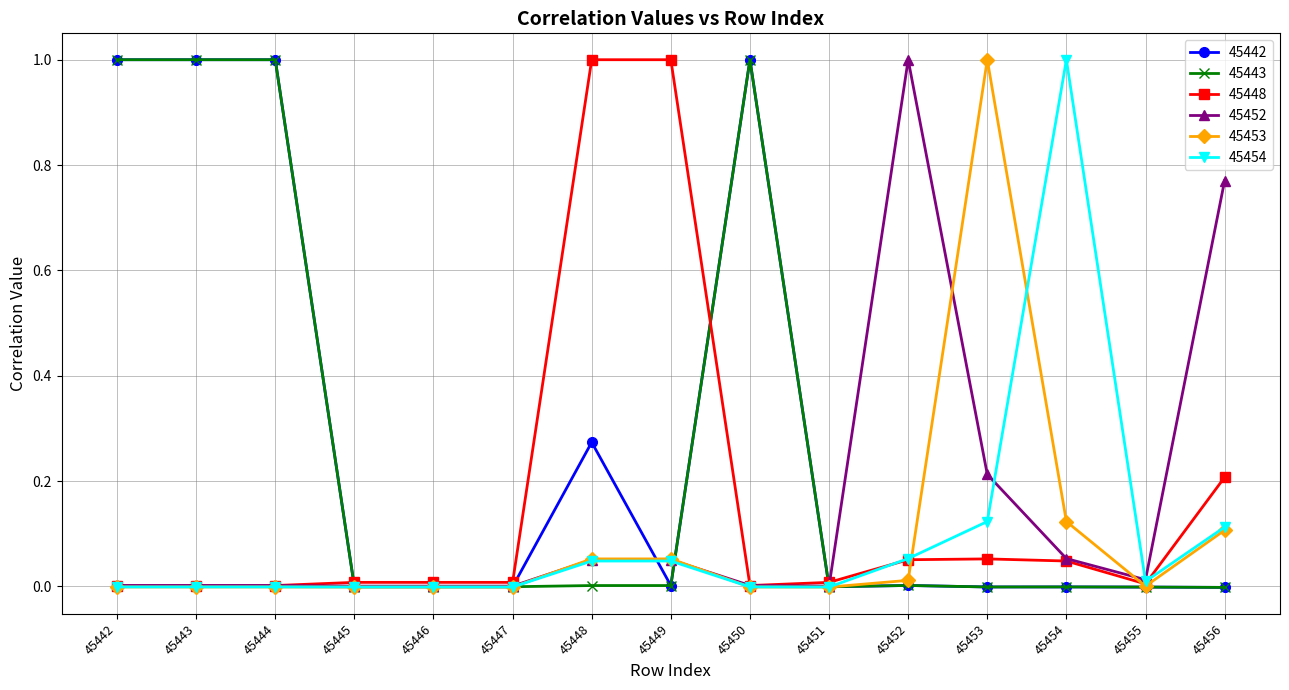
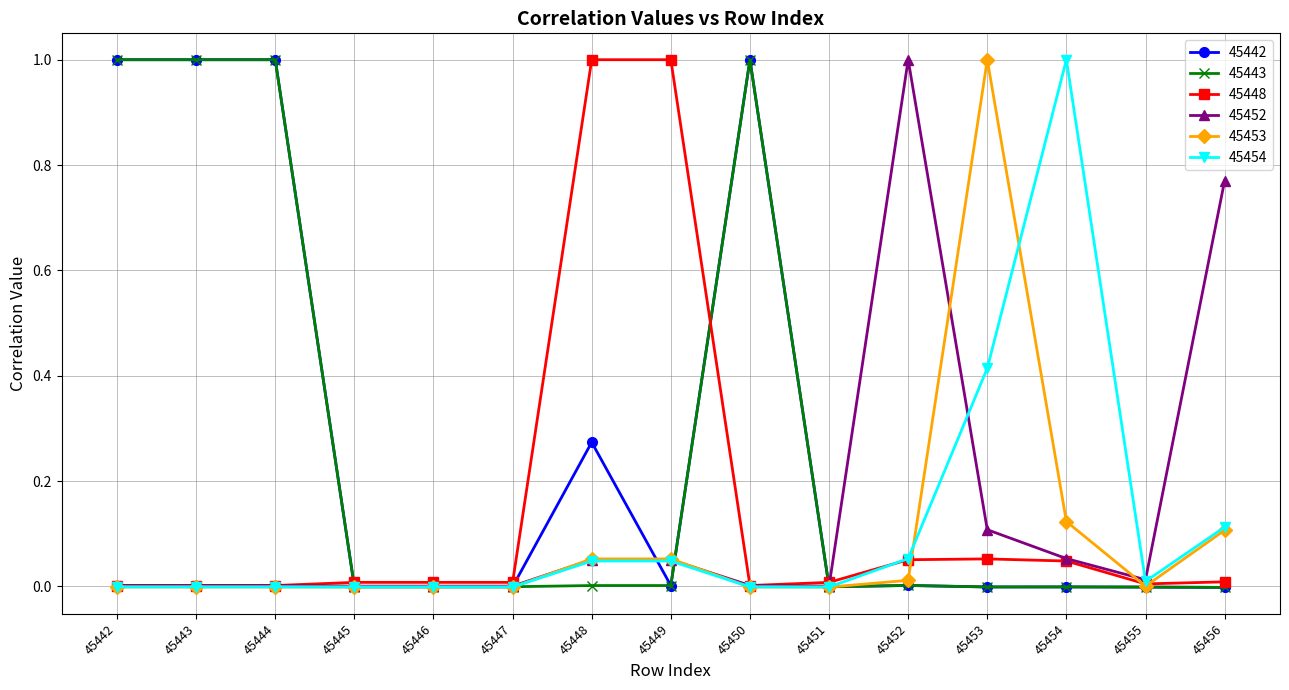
  {
    "45442": {
      "45448": 0.27
    },
    "45443": {
      "45448": 0.00
    },
    "45448": {
      "45445": 0.01,
      "45446": 0.01,
      "45447": 0.01,
      "45448": 1.00,
      "45449": 1.00,
      "45451": 0.01,
      "45453": 0.05,
-     "45456": 0.21
+     "45456": 0.01
    },
    "45452": {
      "45452": 1.00,
-     "45453": 0.21,
+     "45453": 0.11,
      "45456": 0.77
    },
    "45453": {
      "45452": 0.01,
      "45453": 1.00,
      "45454": 0.12,
      "45456": 0.11
    },
    "45454": {
-     "45453": 0.12,
+     "45453": 0.41,
      "45454": 1.00,
      "45456": 0.11
    }
  }
